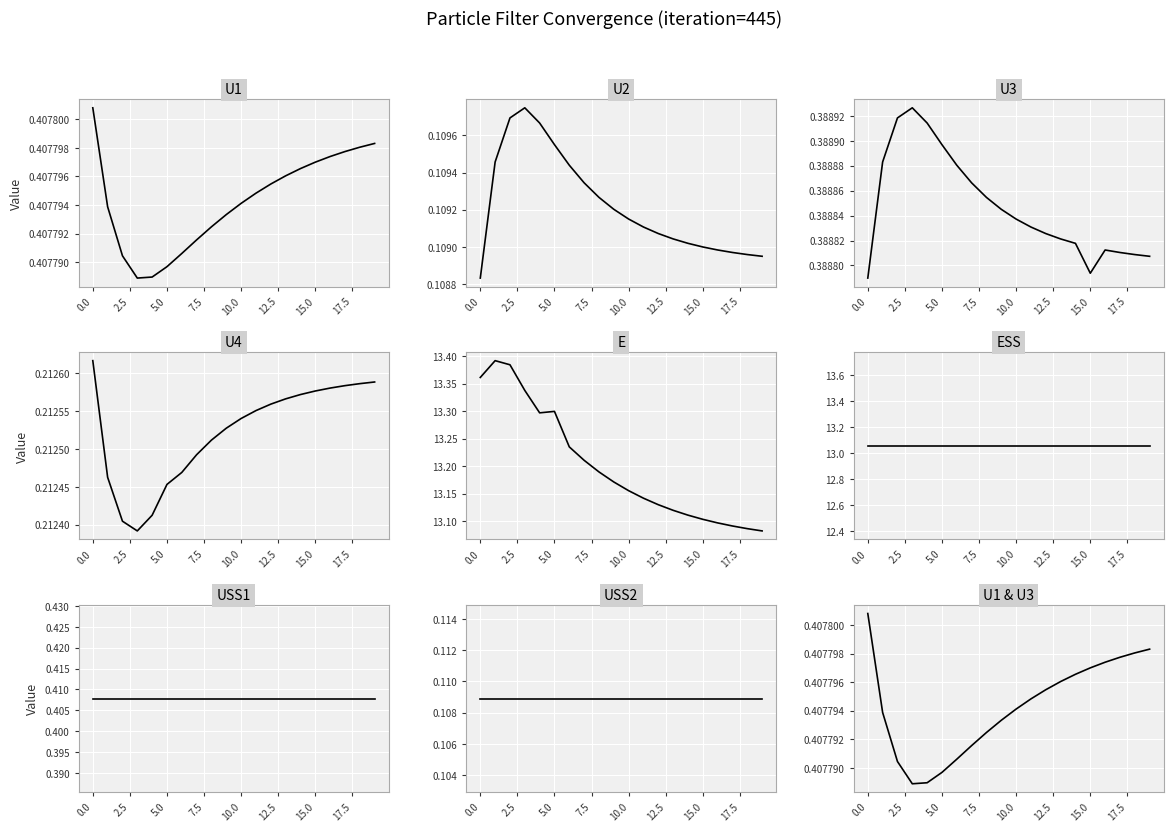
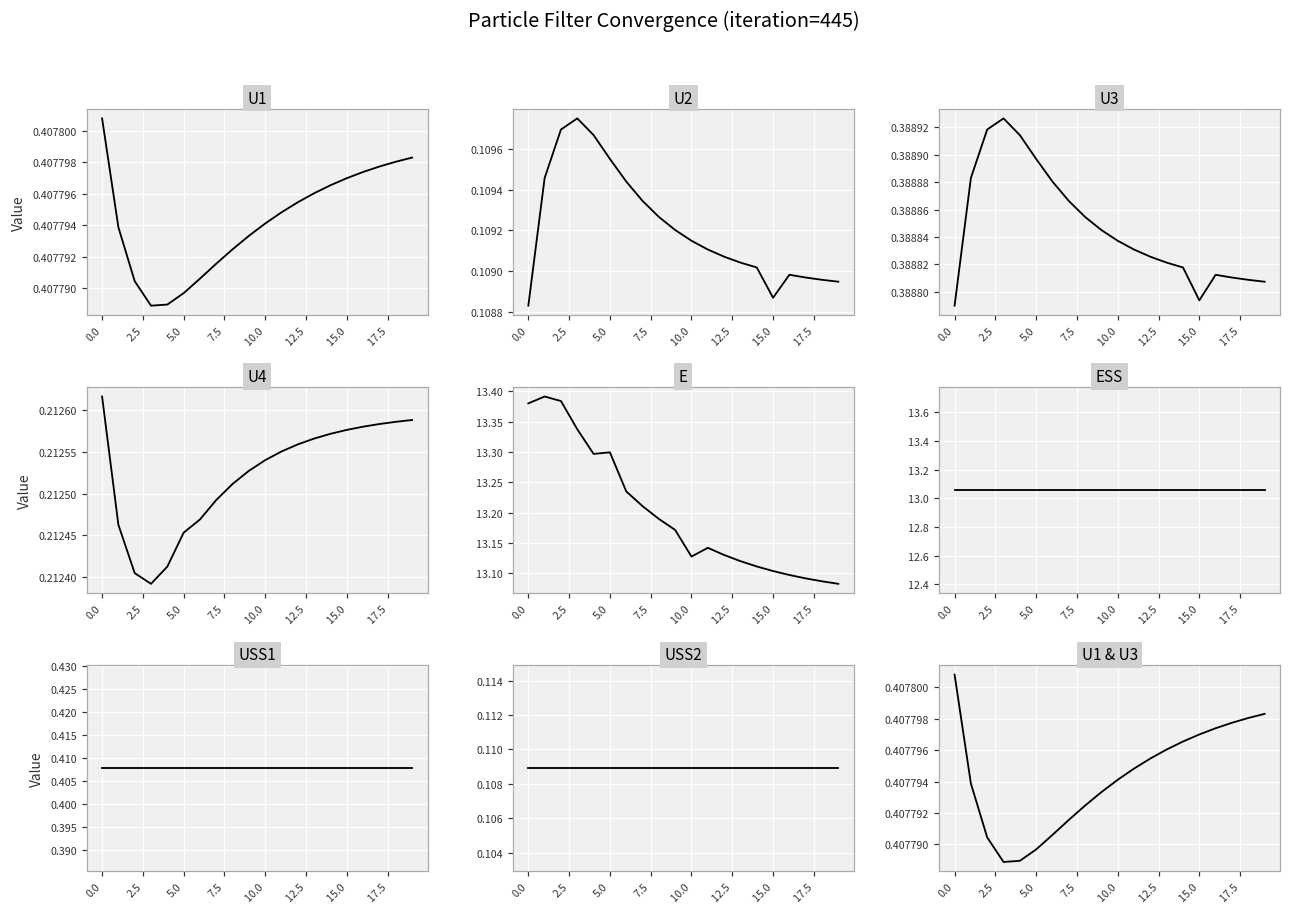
  {
    "U1": {
      "0.0": 0.4078008,
      "5.0": 0.4077897,
      "10.0": 0.4077941,
      "15.0": 0.4077970
    },
    "U2": {
      "0.0": 0.10883,
      "5.0": 0.10955,
      "10.0": 0.10915,
-     "15.0": 0.10900
+     "15.0": 0.10887
    },
    "U3": {
      "0.0": 0.388790,
      "5.0": 0.388897,
      "10.0": 0.388837,
      "15.0": 0.388794
    },
    "U4": {
      "0.0": 0.21262,
      "5.0": 0.21245,
      "10.0": 0.21254,
      "15.0": 0.21258
    },
    "E": {
-     "0.0": 13.36,
+     "0.0": 13.38,
      "5.0": 13.30,
-     "10.0": 13.16,
+     "10.0": 13.13,
      "15.0": 13.10
    },
    "ESS": {
      "0.0": 13.06,
      "5.0": 13.06,
      "10.0": 13.06,
      "15.0": 13.06
    },
    "USS1": {
      "0.0": 0.408,
      "5.0": 0.408,
      "10.0": 0.408,
      "15.0": 0.408
    },
    "USS2": {
      "0.0": 0.1089,
      "5.0": 0.1089,
      "10.0": 0.1089,
      "15.0": 0.1089
    },
    "U1 & U3": {
      "0.0": 0.4078008,
      "5.0": 0.4077897,
      "10.0": 0.4077941,
      "15.0": 0.4077970
    }
  }
